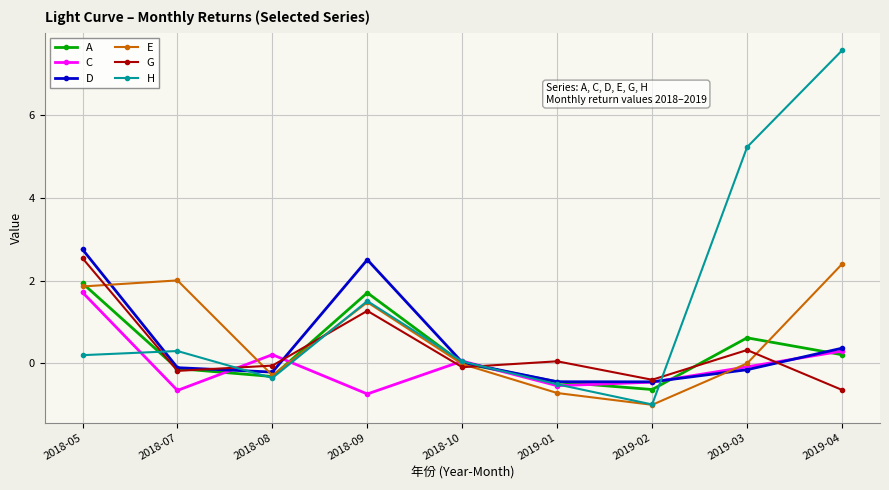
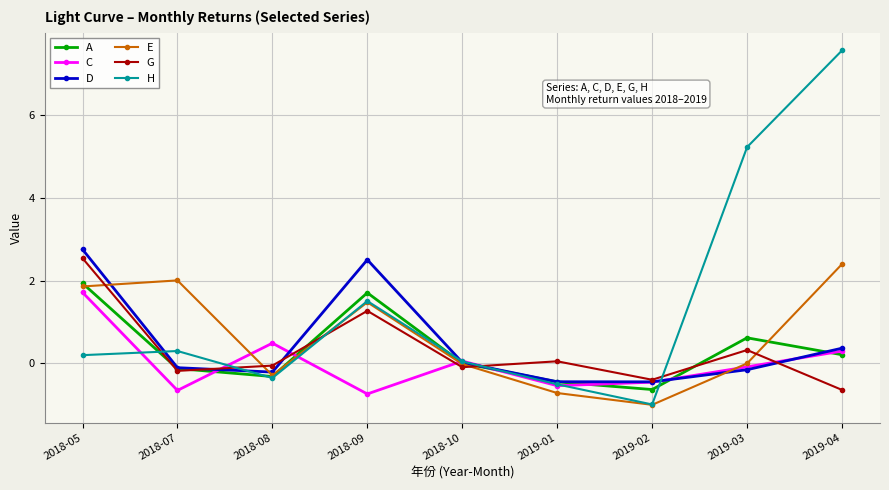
  {
    "A": {
      "2018-05": 1.9,
      "2018-09": 1.7,
      "2019-02": -0.6,
      "2019-03": 0.6,
      "2019-04": 0.2
    },
    "C": {
      "2018-05": 1.7,
      "2018-07": -0.7,
-     "2018-08": 0.2,
+     "2018-08": 0.5,
      "2018-09": -0.7,
      "2019-03": -0.1,
      "2019-04": 0.3
    },
    "D": {
      "2018-05": 2.8,
      "2018-08": -0.2,
      "2018-09": 2.5,
      "2019-03": -0.2,
      "2019-04": 0.4
    },
    "E": {
      "2018-05": 1.9,
      "2018-07": 2.0,
      "2019-01": -0.7,
      "2019-03": 0.0,
      "2019-04": 2.4
    },
    "G": {
      "2018-05": 2.5,
      "2018-08": -0.1,
      "2018-09": 1.3,
      "2018-10": -0.1,
      "2019-01": 0.1,
      "2019-03": 0.3,
      "2019-04": -0.6
    },
    "H": {
      "2018-05": 0.2,
      "2018-07": 0.3,
      "2019-03": 5.2,
      "2019-04": 7.6
    }
  }
